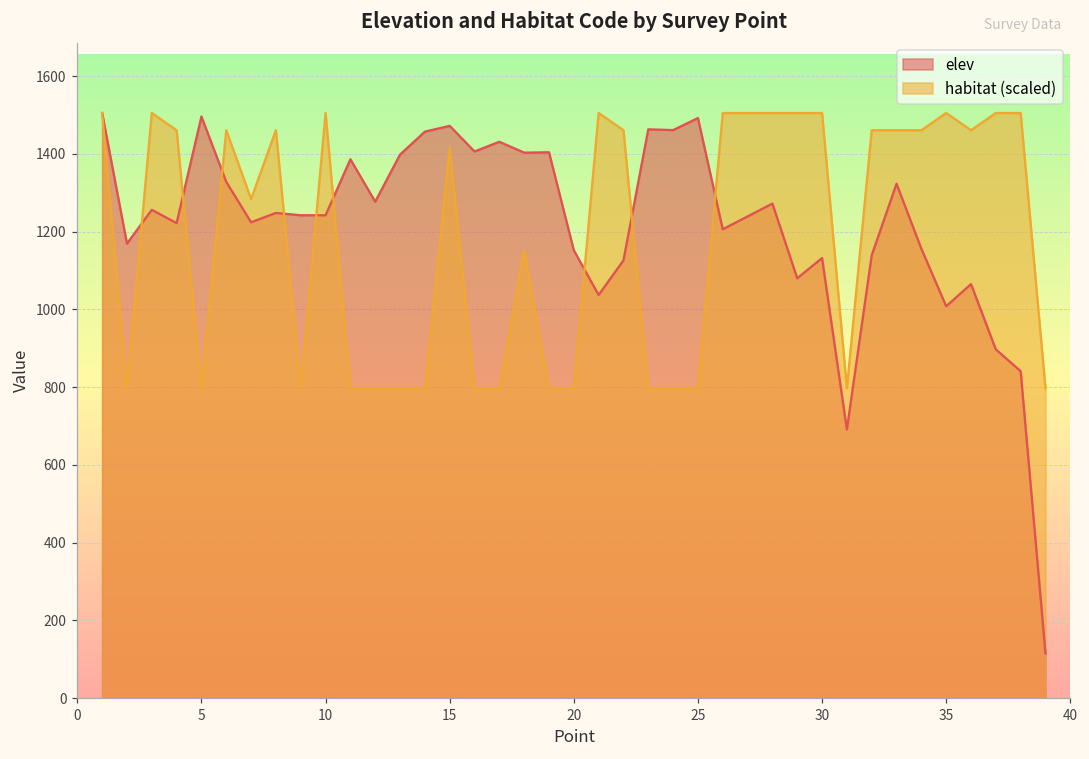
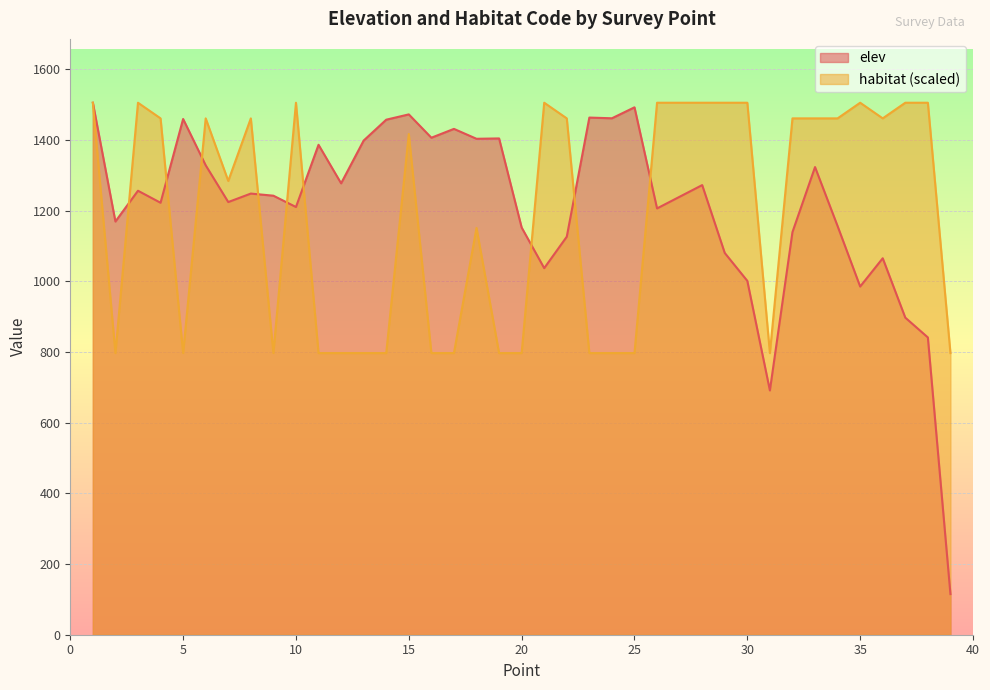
  {
    "elev": {
-     "5": 1500,
-     "10": 1240,
+     "5": 1460,
+     "10": 1210,
      "15": 1470,
      "20": 1150,
      "25": 1490,
-     "30": 1130,
-     "35": 1010
+     "30": 1000,
+     "35": 990
    },
    "habitat (scaled)": {
      "5": 800,
      "10": 1510,
      "15": 1420,
      "20": 800,
      "25": 800,
      "30": 1510,
      "35": 1510
    }
  }
